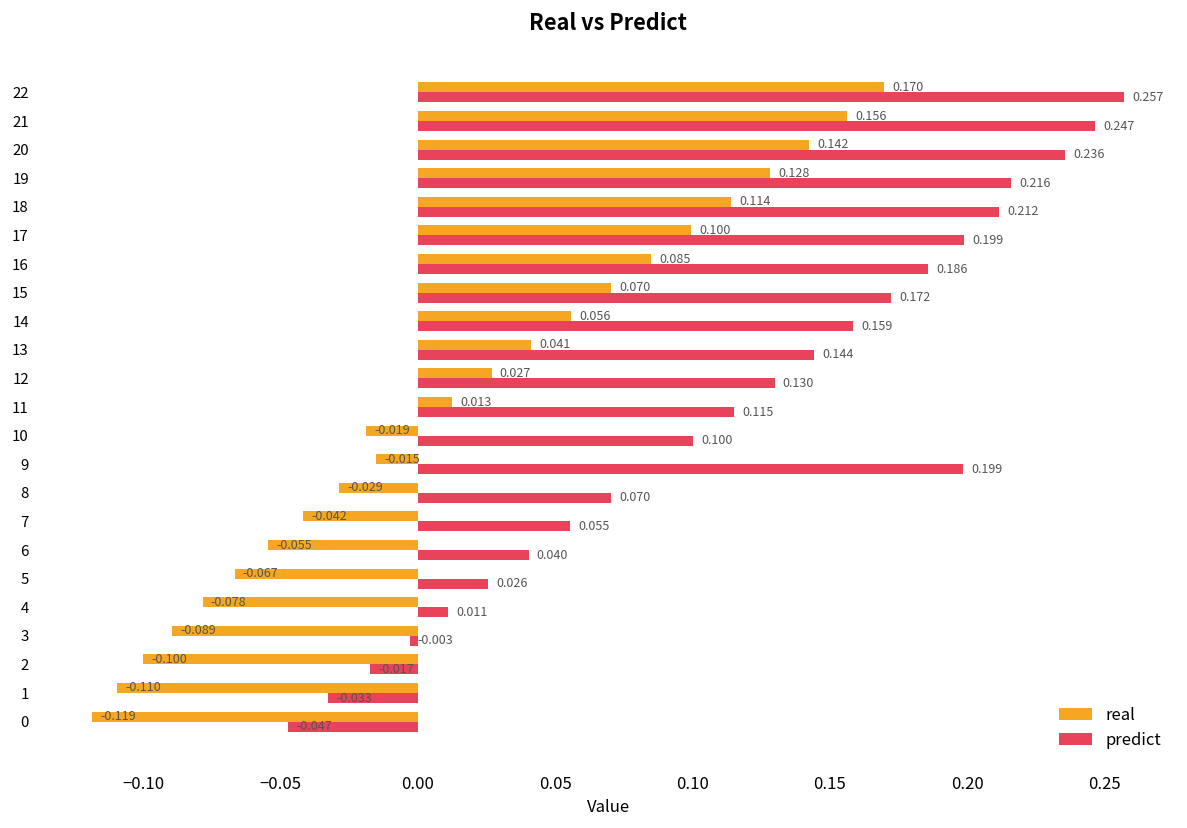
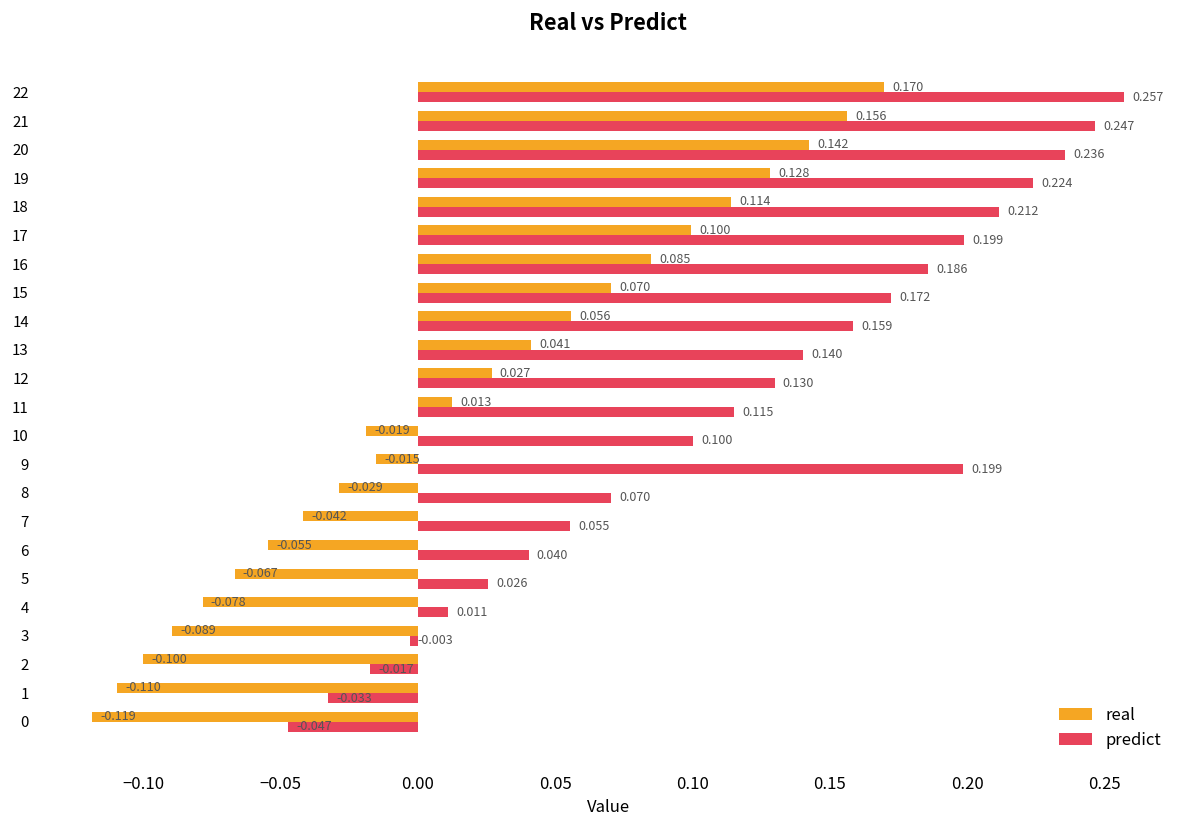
  {
    "real": {
      "22": 0.170,
      "21": 0.156,
      "20": 0.142,
      "19": 0.128,
      "18": 0.114,
      "17": 0.100,
      "16": 0.085,
      "15": 0.070,
      "14": 0.056,
      "13": 0.041,
      "12": 0.027,
      "11": 0.013,
      "10": -0.019,
      "9": -0.015,
      "8": -0.029,
      "7": -0.042,
      "6": -0.055,
      "5": -0.067,
      "4": -0.078,
      "3": -0.089,
      "2": -0.100,
      "1": -0.110,
      "0": -0.119
    },
    "predict": {
      "22": 0.257,
      "21": 0.247,
      "20": 0.236,
-     "19": 0.216,
+     "19": 0.224,
      "18": 0.212,
      "17": 0.199,
      "16": 0.186,
      "15": 0.172,
      "14": 0.159,
-     "13": 0.144,
+     "13": 0.140,
      "12": 0.130,
      "11": 0.115,
      "10": 0.100,
      "9": 0.199,
      "8": 0.070,
      "7": 0.055,
      "6": 0.040,
      "5": 0.026,
      "4": 0.011,
      "3": -0.003,
      "2": -0.017,
      "1": -0.033,
      "0": -0.047
    }
  }
